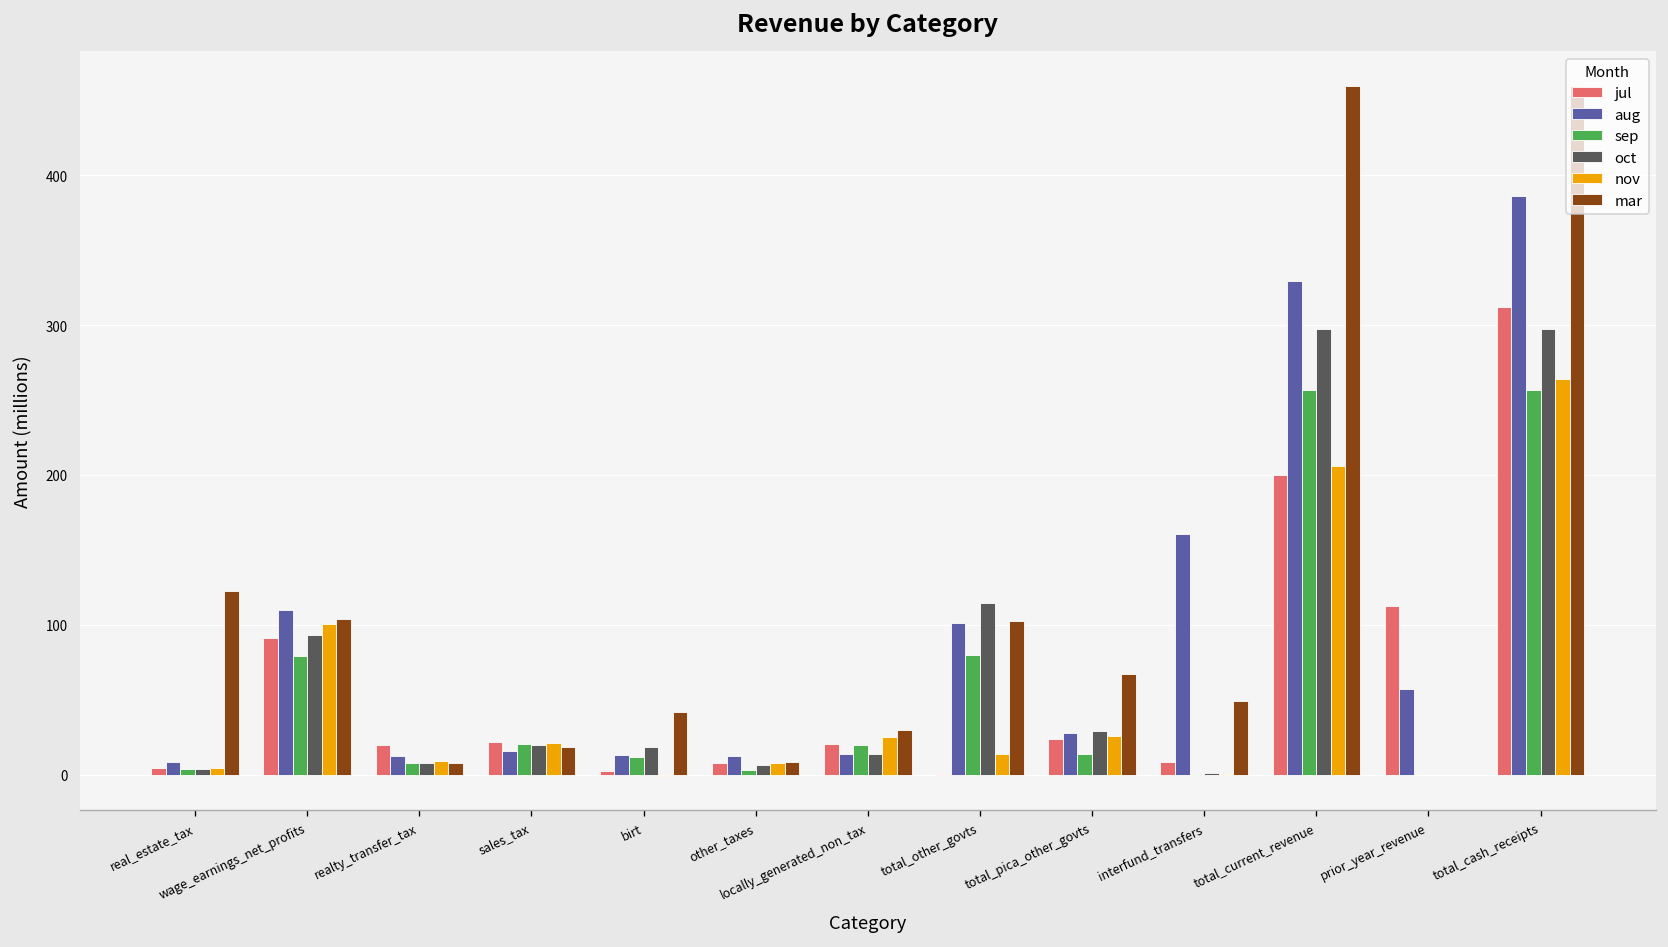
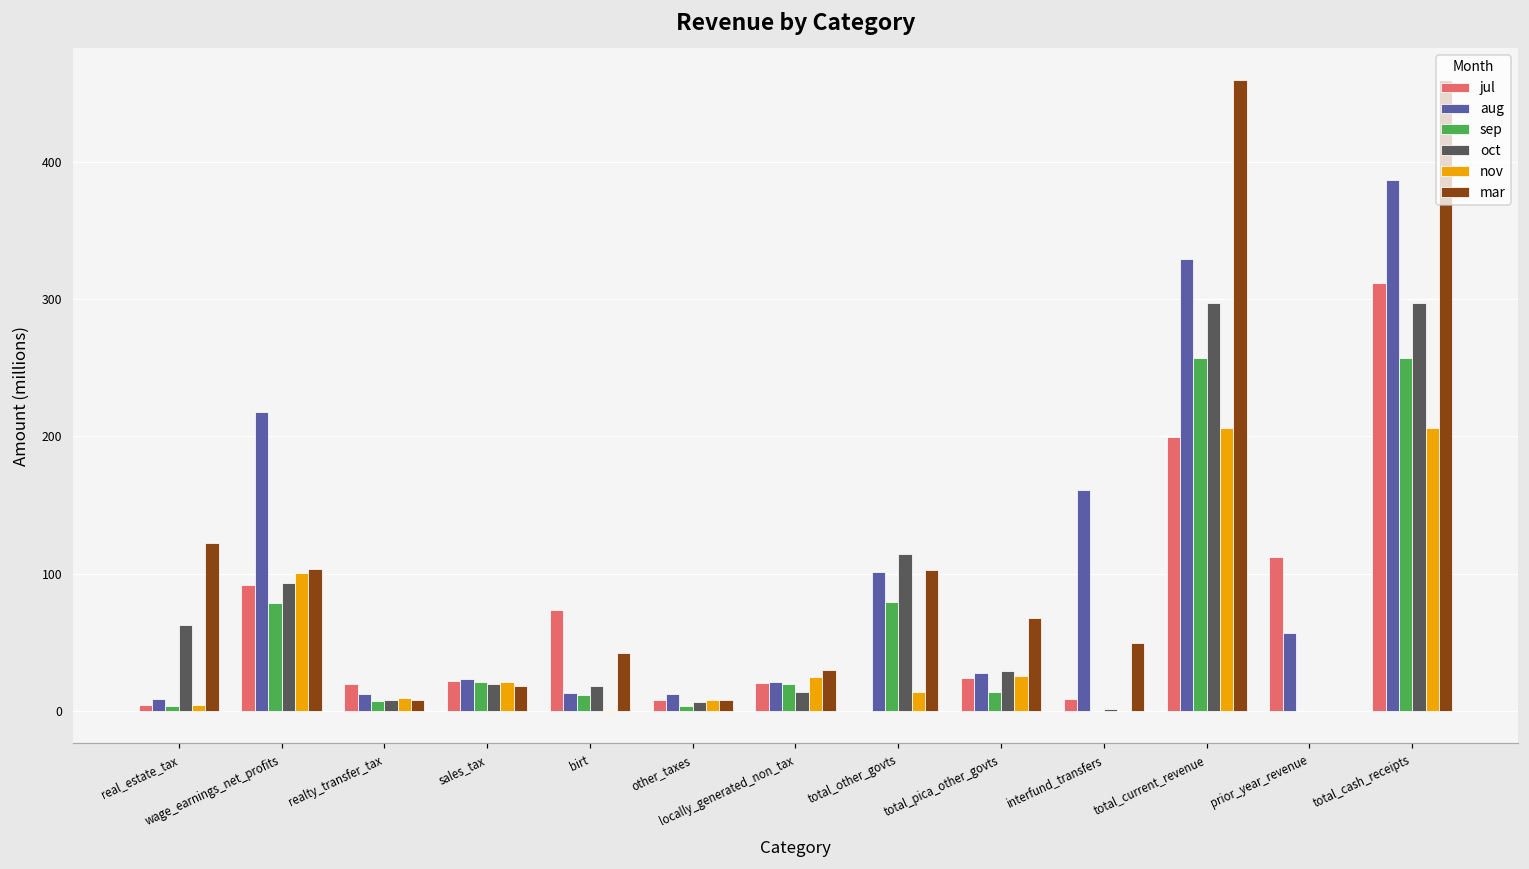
  {
    "jul": {
      "real_estate_tax": 4,
      "wage_earnings_net_profits": 91,
      "realty_transfer_tax": 20,
      "sales_tax": 21,
-     "birt": 2,
+     "birt": 74,
      "other_taxes": 8,
      "locally_generated_non_tax": 21,
      "total_pica_other_govts": 24,
      "interfund_transfers": 8,
      "total_current_revenue": 200,
      "prior_year_revenue": 112,
      "total_cash_receipts": 312
    },
    "aug": {
      "real_estate_tax": 9,
-     "wage_earnings_net_profits": 110,
+     "wage_earnings_net_profits": 218,
      "realty_transfer_tax": 13,
-     "sales_tax": 16,
+     "sales_tax": 23,
      "birt": 13,
      "other_taxes": 12,
-     "locally_generated_non_tax": 14,
+     "locally_generated_non_tax": 21,
      "total_other_govts": 101,
      "total_pica_other_govts": 27,
      "interfund_transfers": 161,
      "total_current_revenue": 329,
      "prior_year_revenue": 57,
      "total_cash_receipts": 386
    },
    "sep": {
      "real_estate_tax": 4,
      "wage_earnings_net_profits": 79,
      "realty_transfer_tax": 8,
      "sales_tax": 21,
      "birt": 11,
      "other_taxes": 3,
      "locally_generated_non_tax": 20,
      "total_other_govts": 80,
      "total_pica_other_govts": 13,
      "total_current_revenue": 257,
      "prior_year_revenue": 0,
      "total_cash_receipts": 257
    },
    "oct": {
-     "real_estate_tax": 4,
+     "real_estate_tax": 63,
      "wage_earnings_net_profits": 93,
      "realty_transfer_tax": 8,
      "sales_tax": 19,
      "birt": 18,
      "other_taxes": 6,
      "locally_generated_non_tax": 14,
      "total_other_govts": 115,
      "total_pica_other_govts": 29,
      "total_current_revenue": 297,
      "prior_year_revenue": 0,
      "total_cash_receipts": 297
    },
    "nov": {
      "real_estate_tax": 4,
      "wage_earnings_net_profits": 100,
      "realty_transfer_tax": 9,
      "sales_tax": 21,
      "other_taxes": 8,
      "locally_generated_non_tax": 25,
      "total_other_govts": 13,
      "total_pica_other_govts": 25,
      "total_current_revenue": 206,
      "prior_year_revenue": 0,
-     "total_cash_receipts": 264
+     "total_cash_receipts": 206
    },
    "mar": {
      "real_estate_tax": 123,
      "wage_earnings_net_profits": 104,
      "realty_transfer_tax": 8,
      "sales_tax": 18,
      "birt": 42,
      "other_taxes": 8,
      "locally_generated_non_tax": 30,
      "total_other_govts": 103,
      "total_pica_other_govts": 67,
      "interfund_transfers": 49,
      "total_current_revenue": 460,
      "prior_year_revenue": 0
    }
  }
